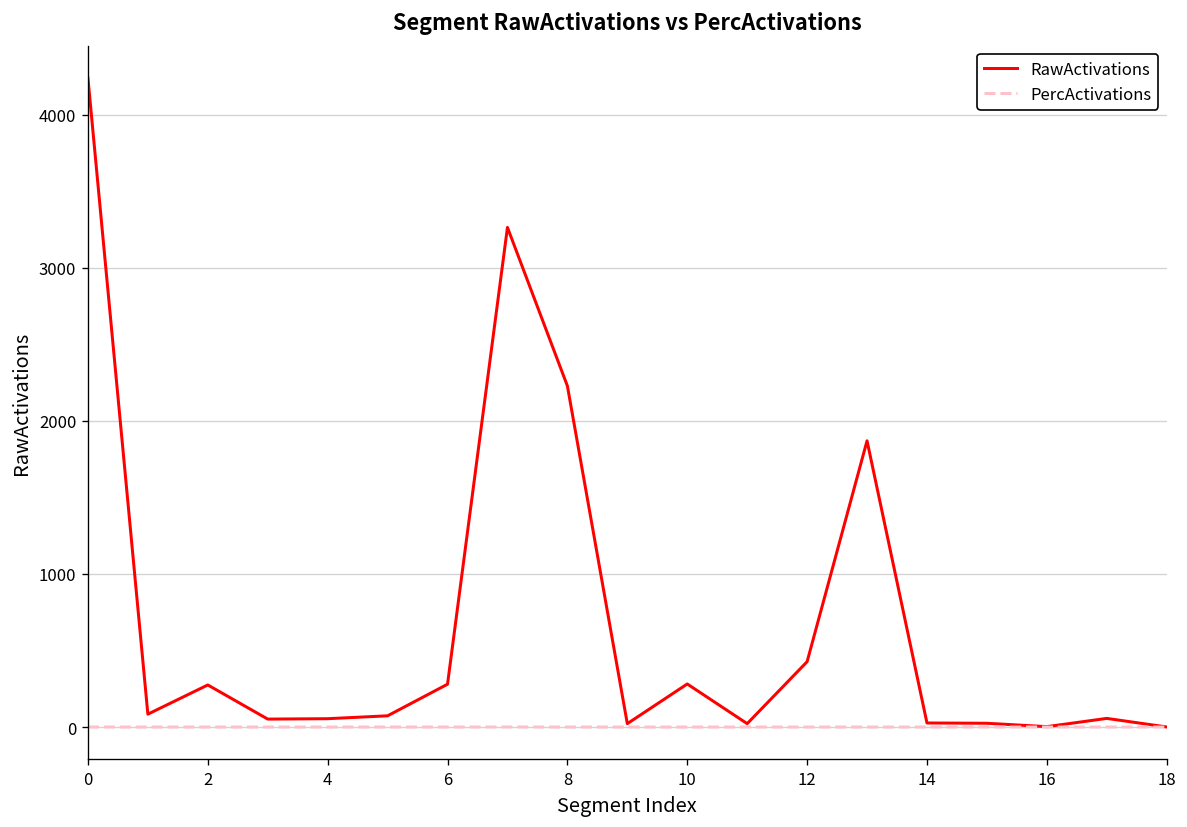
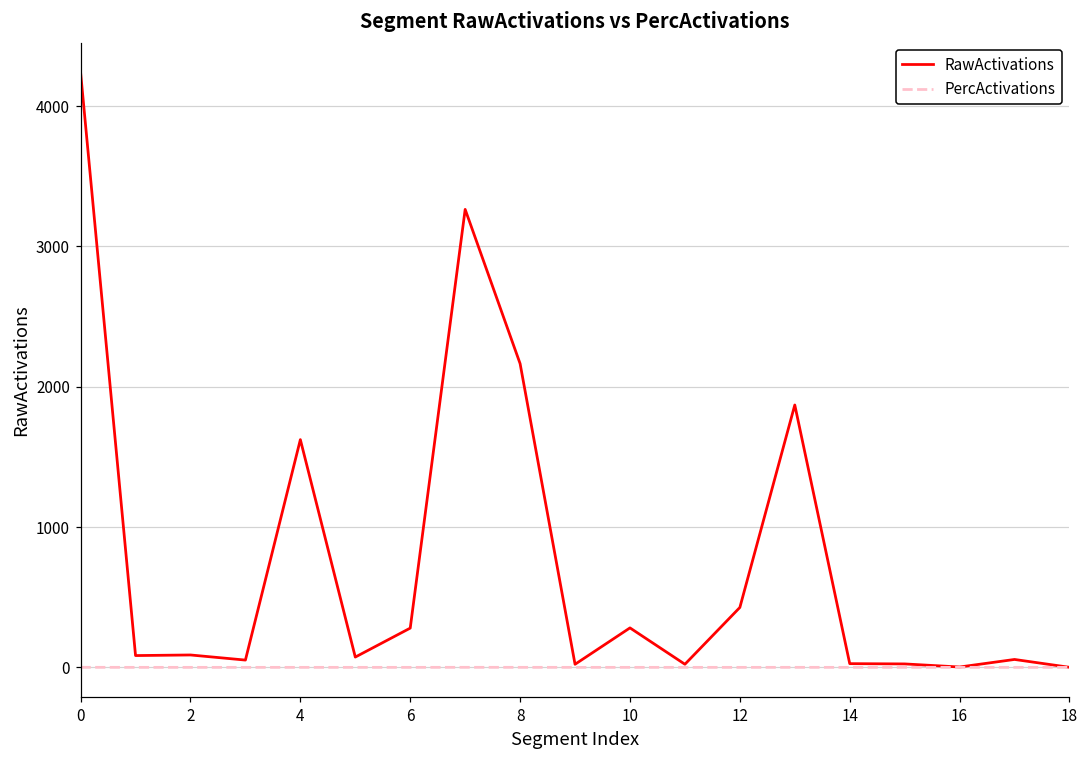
  {
    "RawActivations": {
      "0": 4240,
-     "2": 270,
-     "4": 50,
+     "2": 90,
+     "4": 1620,
      "6": 280,
-     "8": 2230,
+     "8": 2160,
      "10": 280,
      "12": 430,
      "14": 30
    },
    "PercActivations": {
      "0": 0,
      "2": 0,
      "4": 0,
      "6": 0,
      "8": 0,
      "10": 0,
      "12": 0,
      "14": 0
    }
  }
